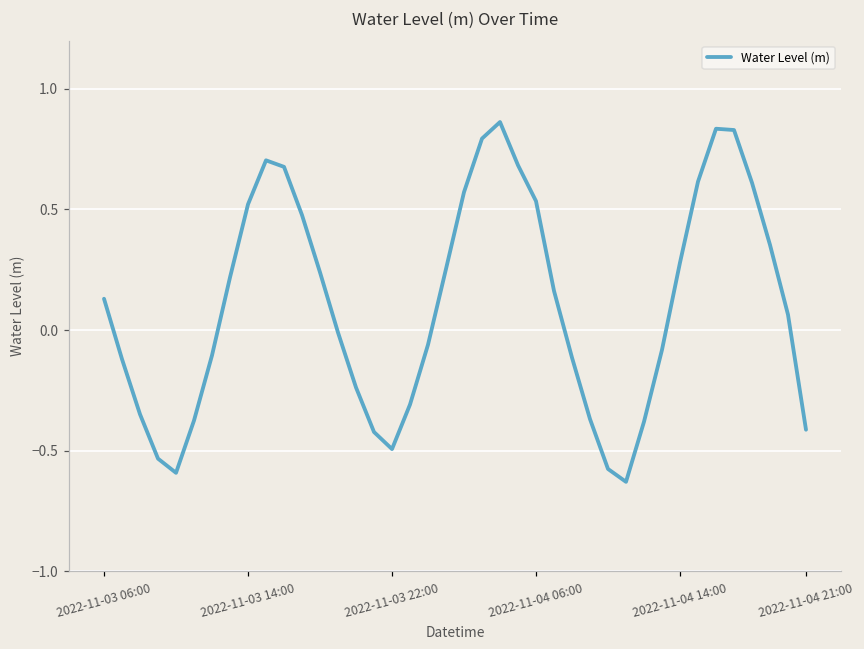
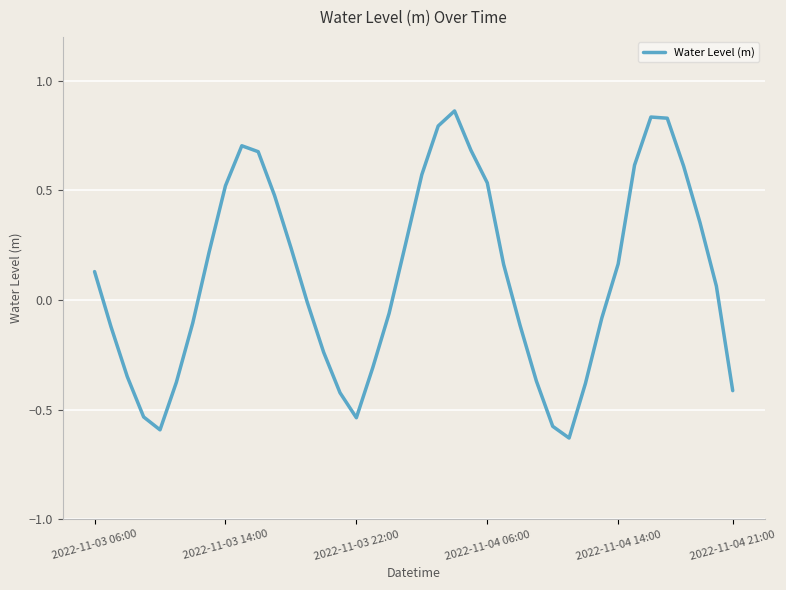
  {
    "2022-11-03 06:00": 0.13,
    "2022-11-03 14:00": 0.52,
-   "2022-11-03 22:00": -0.49,
+   "2022-11-03 22:00": -0.54,
    "2022-11-04 06:00": 0.53,
-   "2022-11-04 14:00": 0.28,
+   "2022-11-04 14:00": 0.16,
    "2022-11-04 21:00": -0.41
  }
